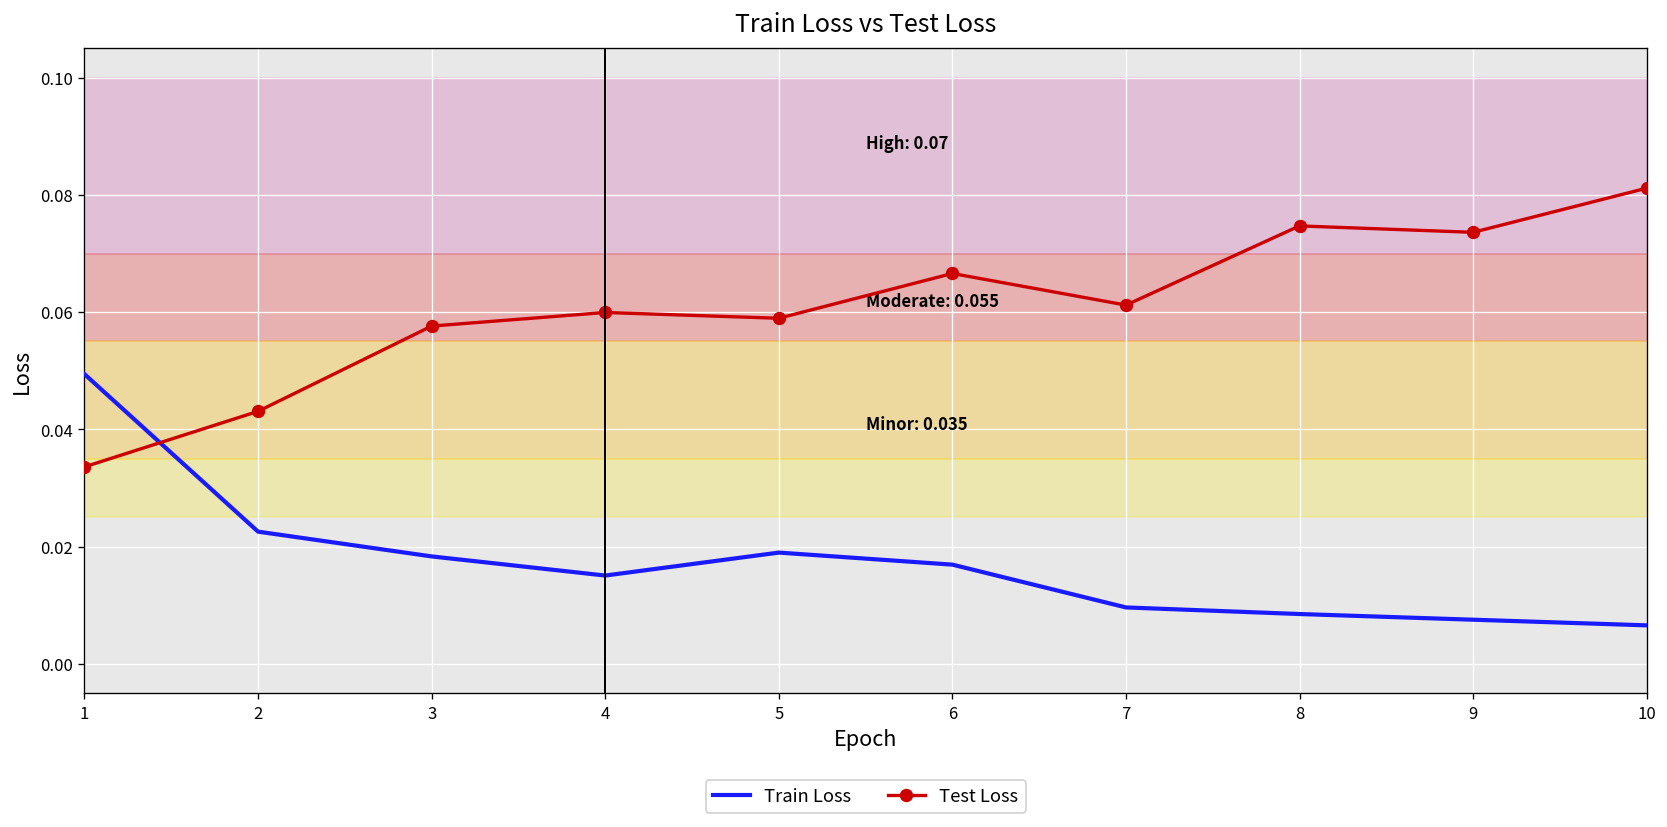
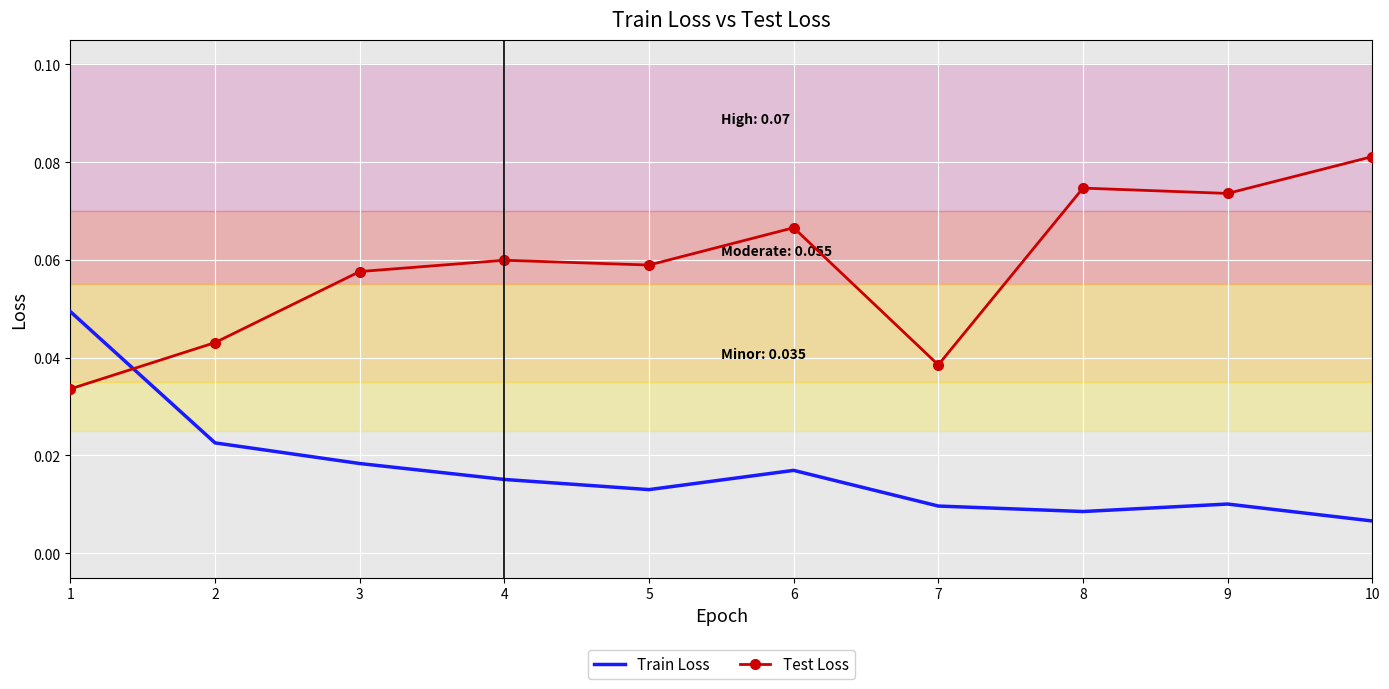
  {
    "Train Loss": {
      "1": 0.049,
      "2": 0.023,
      "3": 0.018,
      "4": 0.015,
-     "5": 0.019,
+     "5": 0.013,
      "6": 0.017,
      "7": 0.010,
      "8": 0.009,
-     "9": 0.008,
+     "9": 0.010,
      "10": 0.007
    },
    "Test Loss": {
      "1": 0.034,
      "2": 0.043,
      "3": 0.058,
      "4": 0.060,
      "5": 0.059,
-     "7": 0.061,
+     "7": 0.039,
      "8": 0.075,
      "9": 0.074,
      "10": 0.081
    }
  }
